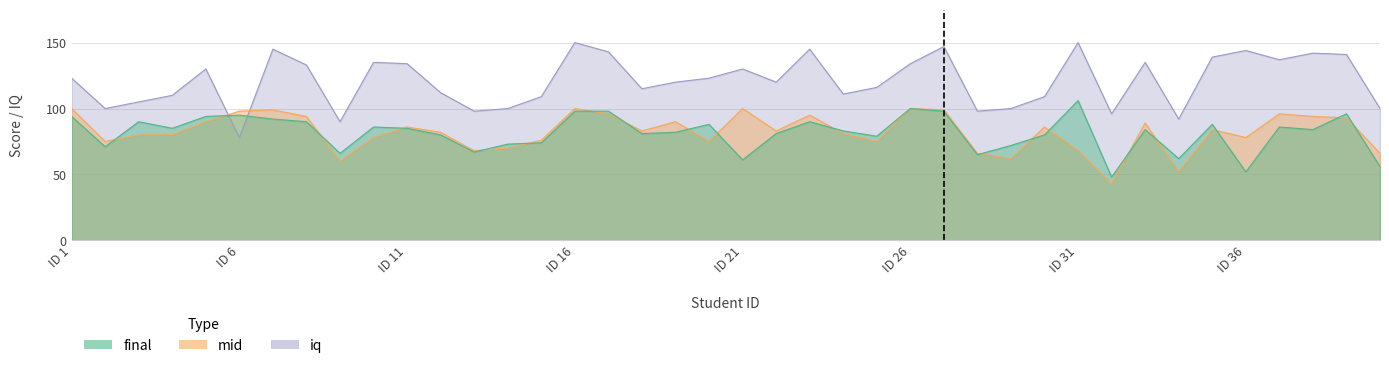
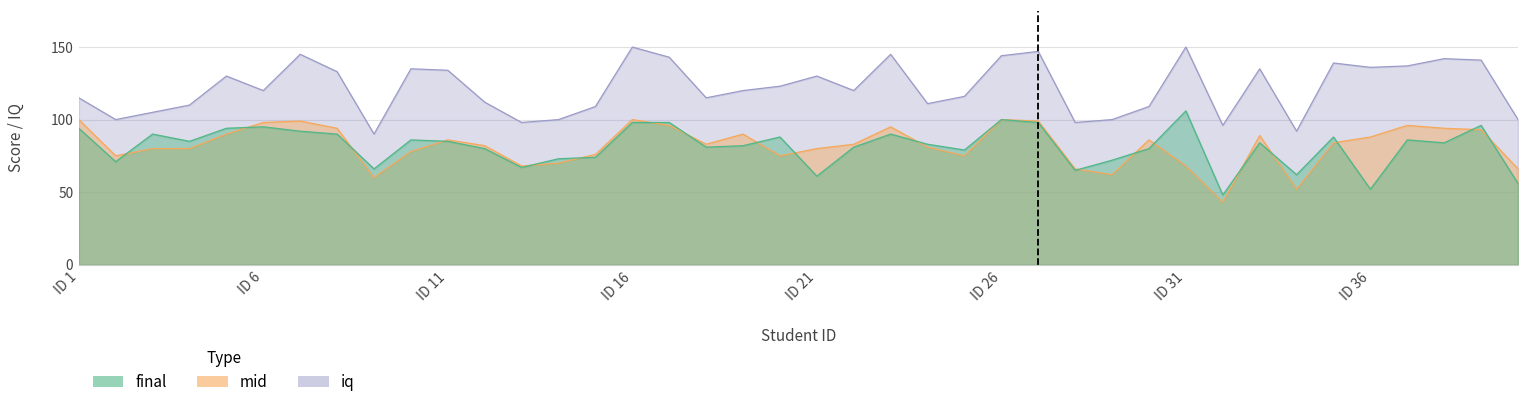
  {
    "iq": {
-     "ID 1": 123,
-     "ID 6": 78,
+     "ID 1": 115,
+     "ID 6": 120,
      "ID 11": 134,
      "ID 16": 150,
      "ID 21": 130,
-     "ID 26": 134,
+     "ID 26": 144,
      "ID 31": 150,
-     "ID 36": 144
+     "ID 36": 136
    },
    "mid": {
      "ID 1": 100,
      "ID 6": 98,
      "ID 16": 100,
-     "ID 21": 100,
+     "ID 21": 80,
      "ID 31": 68,
-     "ID 36": 78
+     "ID 36": 88
    },
    "final": {
      "ID 1": 94,
      "ID 6": 95,
      "ID 16": 98,
      "ID 21": 61,
      "ID 31": 106,
      "ID 36": 52
    }
  }
